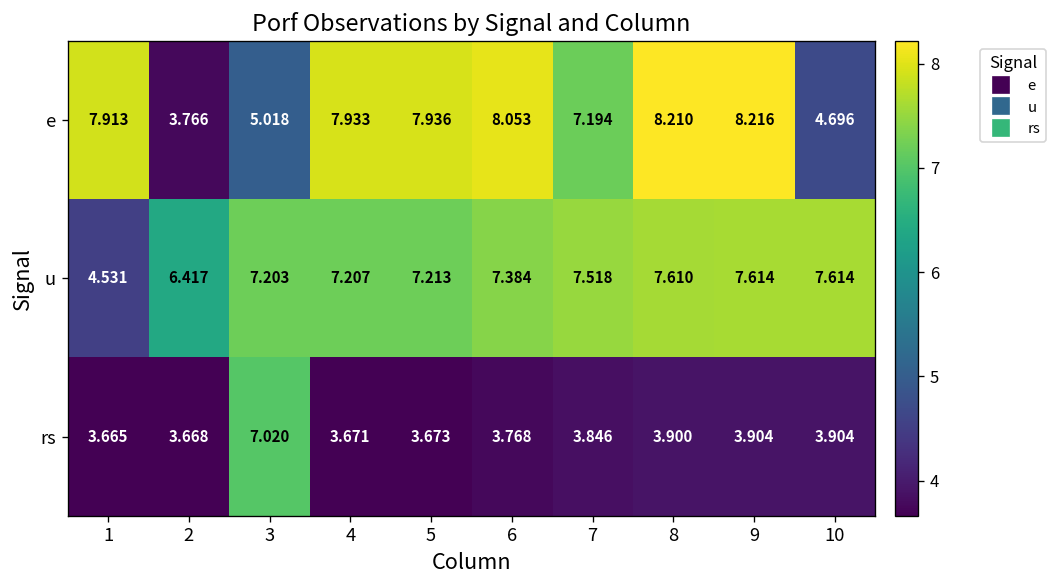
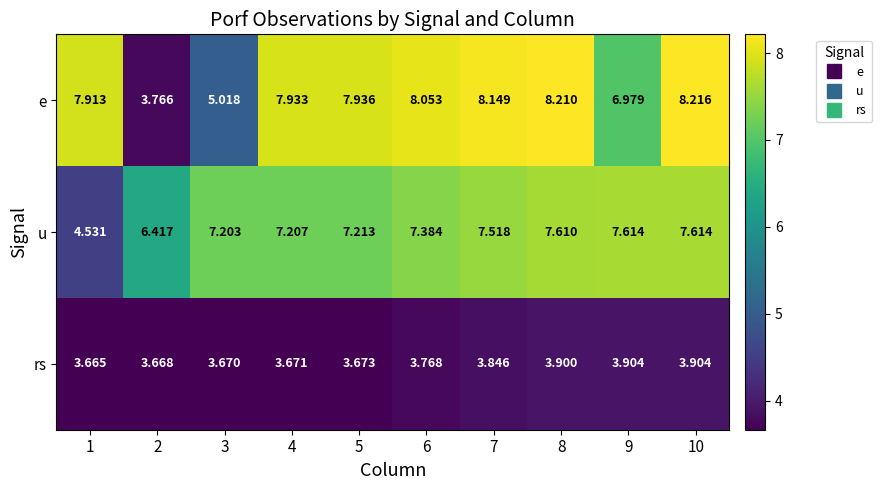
  {
    "e": {
      "1": 7.913,
      "2": 3.766,
      "3": 5.018,
      "4": 7.933,
      "5": 7.936,
      "6": 8.053,
-     "7": 7.194,
+     "7": 8.149,
      "8": 8.210,
-     "9": 8.216,
-     "10": 4.696
+     "9": 6.979,
+     "10": 8.216
    },
    "u": {
      "1": 4.531,
      "2": 6.417,
      "3": 7.203,
      "4": 7.207,
      "5": 7.213,
      "6": 7.384,
      "7": 7.518,
      "8": 7.610,
      "9": 7.614,
      "10": 7.614
    },
    "rs": {
      "1": 3.665,
      "2": 3.668,
-     "3": 7.020,
+     "3": 3.670,
      "4": 3.671,
      "5": 3.673,
      "6": 3.768,
      "7": 3.846,
      "8": 3.900,
      "9": 3.904,
      "10": 3.904
    }
  }
